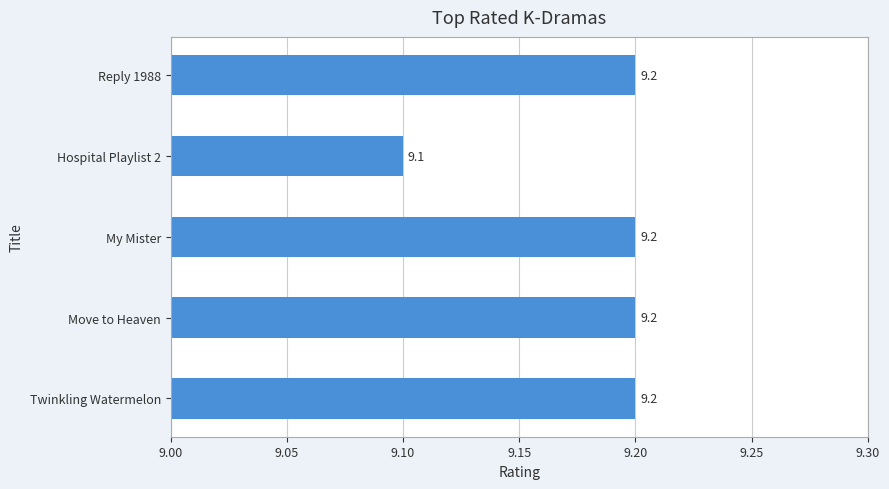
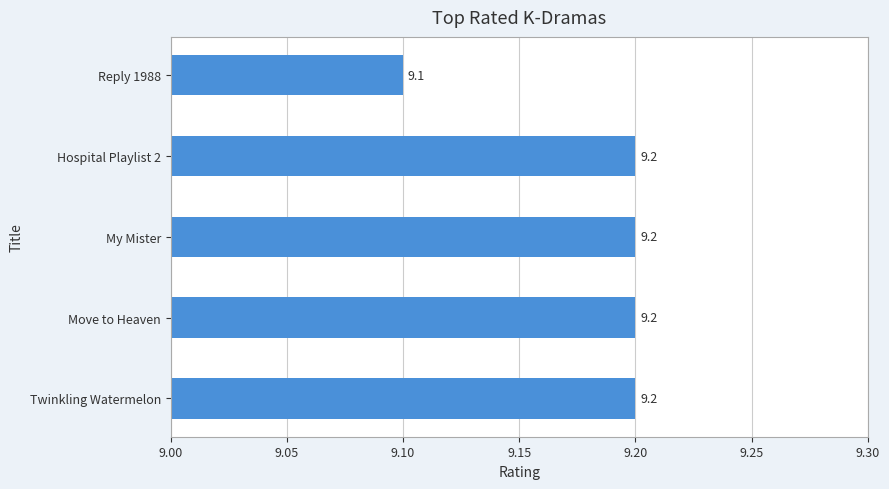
  {
-   "Reply 1988": 9.2,
-   "Hospital Playlist 2": 9.1,
+   "Reply 1988": 9.1,
+   "Hospital Playlist 2": 9.2,
    "My Mister": 9.2,
    "Move to Heaven": 9.2,
    "Twinkling Watermelon": 9.2
  }
